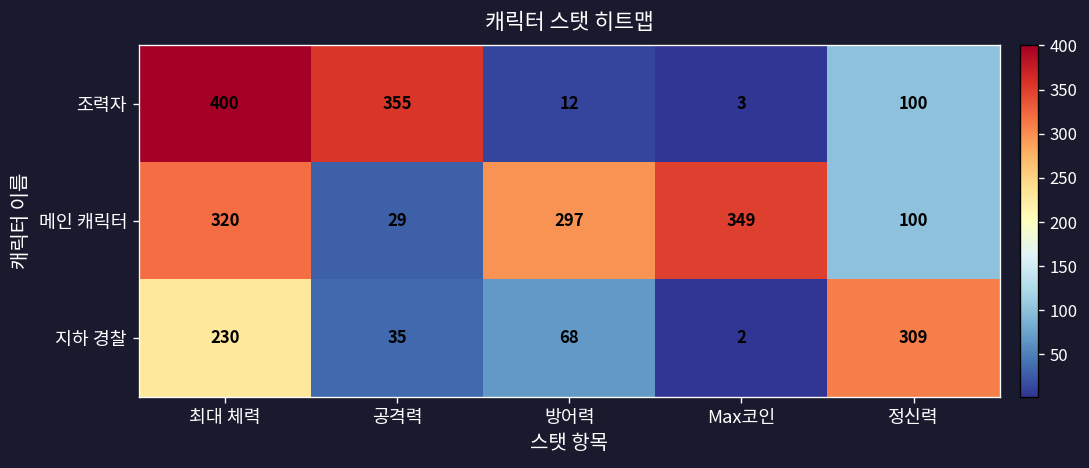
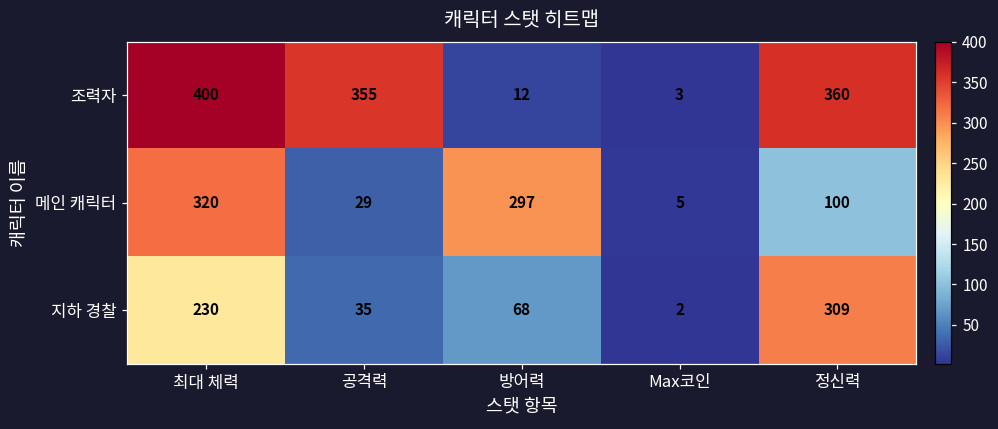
  {
    "조력자": {
      "최대 체력": 400,
      "공격력": 355,
      "방어력": 12,
      "Max코인": 3,
-     "정신력": 100
+     "정신력": 360
    },
    "메인 캐릭터": {
      "최대 체력": 320,
      "공격력": 29,
      "방어력": 297,
-     "Max코인": 349,
+     "Max코인": 5,
      "정신력": 100
    },
    "지하 경찰": {
      "최대 체력": 230,
      "공격력": 35,
      "방어력": 68,
      "Max코인": 2,
      "정신력": 309
    }
  }
